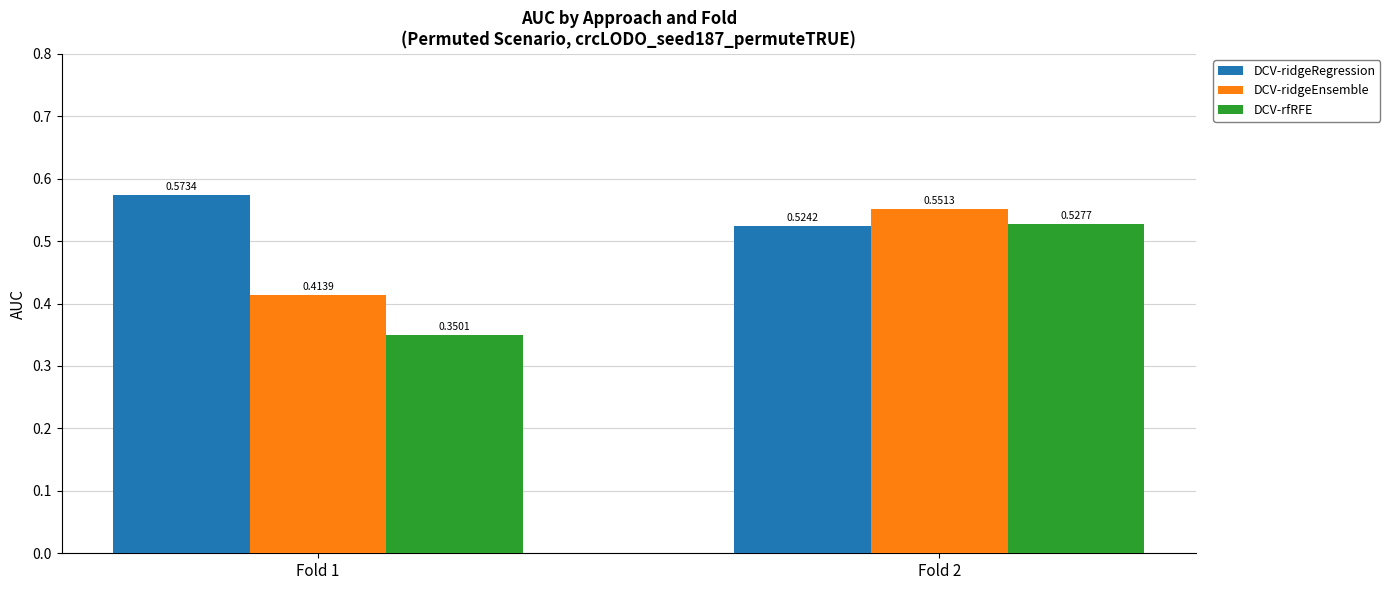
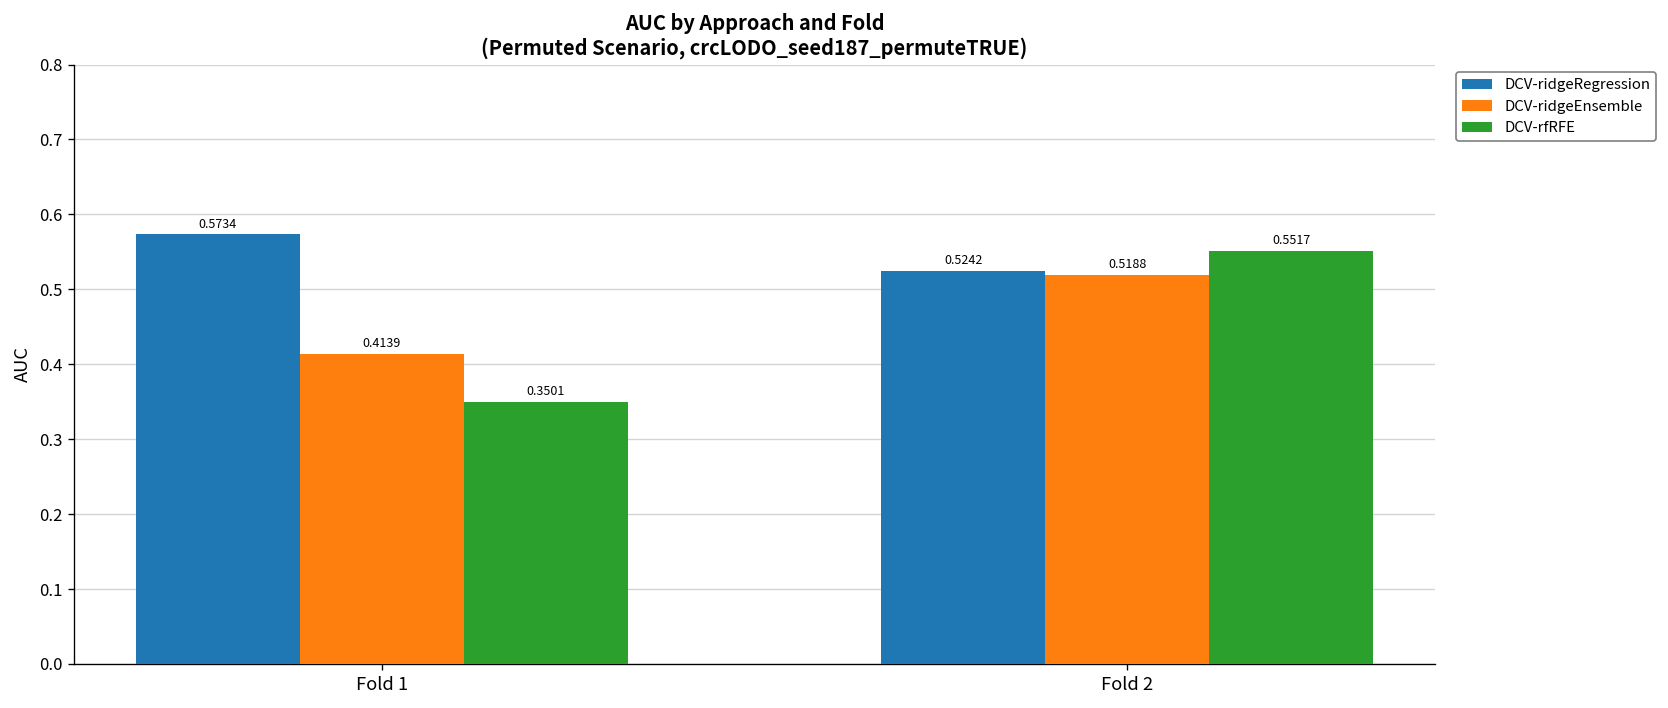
  {
    "DCV-ridgeRegression": {
      "Fold 1": 0.5734,
      "Fold 2": 0.5242
    },
    "DCV-ridgeEnsemble": {
      "Fold 1": 0.4139,
-     "Fold 2": 0.5513
+     "Fold 2": 0.5188
    },
    "DCV-rfRFE": {
      "Fold 1": 0.3501,
-     "Fold 2": 0.5277
+     "Fold 2": 0.5517
    }
  }
